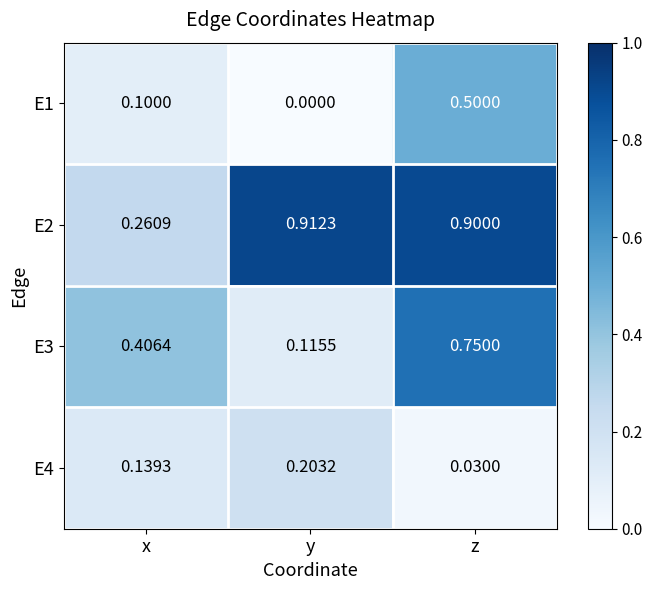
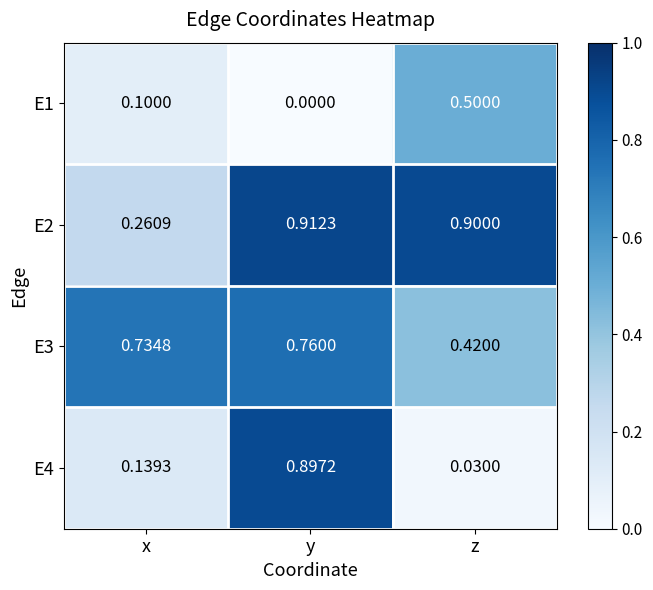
  {
    "E1": {
      "x": 0.1000,
      "y": 0.0000,
      "z": 0.5000
    },
    "E2": {
      "x": 0.2609,
      "y": 0.9123,
      "z": 0.9000
    },
    "E3": {
-     "x": 0.4064,
-     "y": 0.1155,
-     "z": 0.7500
+     "x": 0.7348,
+     "y": 0.7600,
+     "z": 0.4200
    },
    "E4": {
      "x": 0.1393,
-     "y": 0.2032,
+     "y": 0.8972,
      "z": 0.0300
    }
  }
